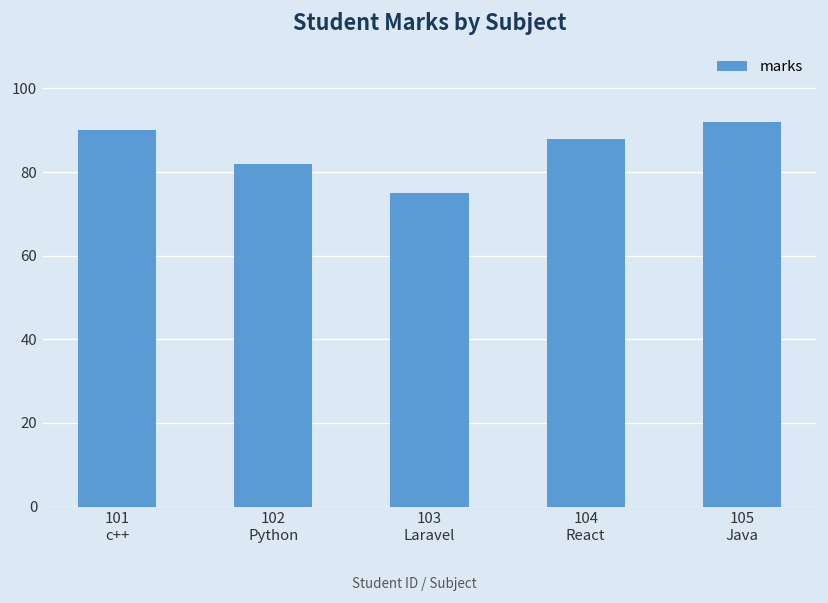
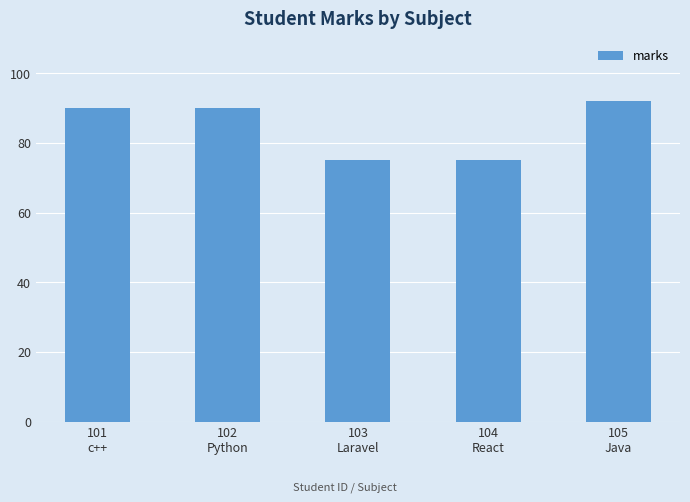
  {
    "101 c++": 90,
-   "102 Python": 82,
+   "102 Python": 90,
    "103 Laravel": 75,
-   "104 React": 88,
+   "104 React": 75,
    "105 Java": 92
  }
